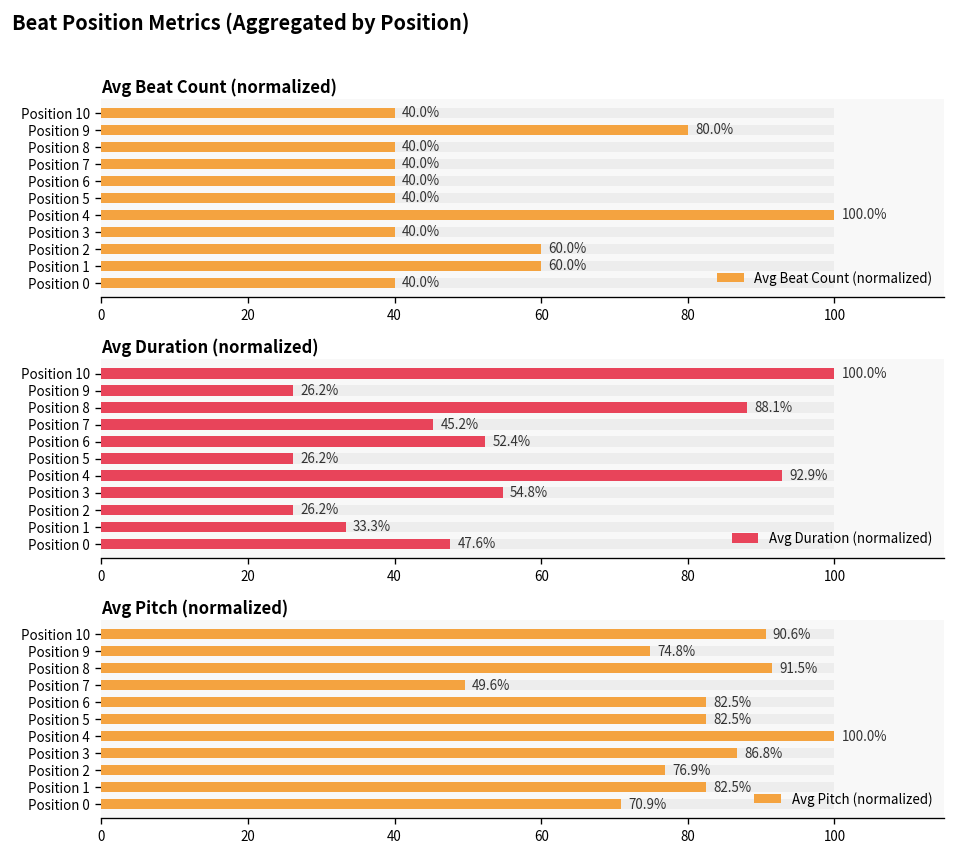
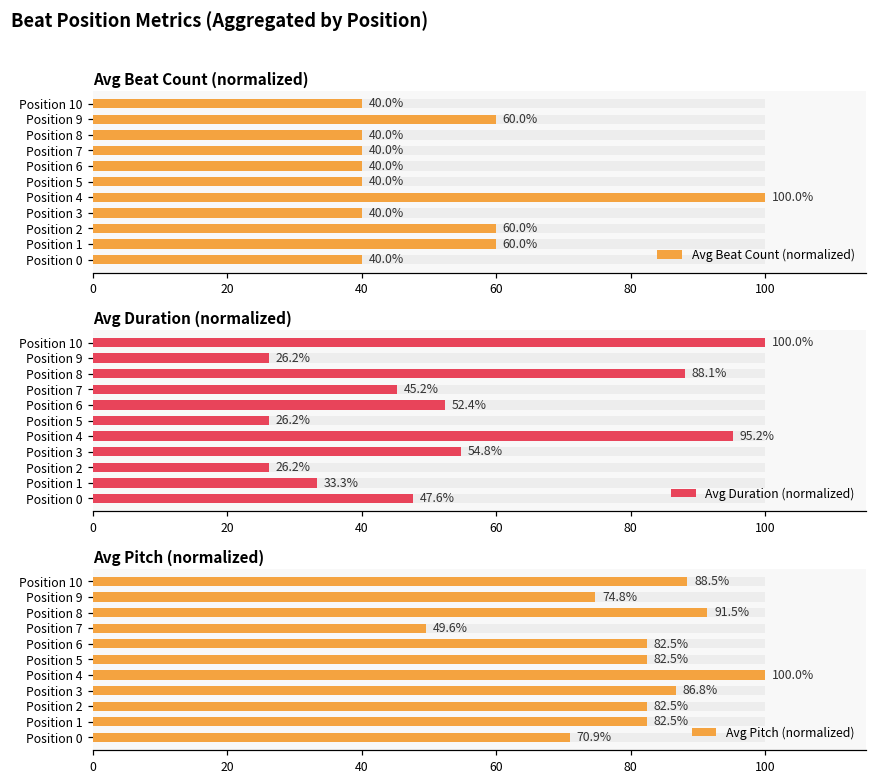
  {
    "Avg Beat Count (normalized)": {
      "Avg Beat Count (normalized)": {
-       "Position 9": "80.0%",
+       "Position 9": "60.0%",
        "Position 4": "100.0%"
      }
    },
    "Avg Duration (normalized)": {
      "Avg Duration (normalized)": {
        "Position 10": "100.0%",
-       "Position 4": "92.9%"
+       "Position 4": "95.2%"
      }
    },
    "Avg Pitch (normalized)": {
      "Avg Pitch (normalized)": {
-       "Position 10": "90.6%",
+       "Position 10": "88.5%",
        "Position 4": "100.0%",
-       "Position 2": "76.9%"
+       "Position 2": "82.5%"
      }
    }
  }
